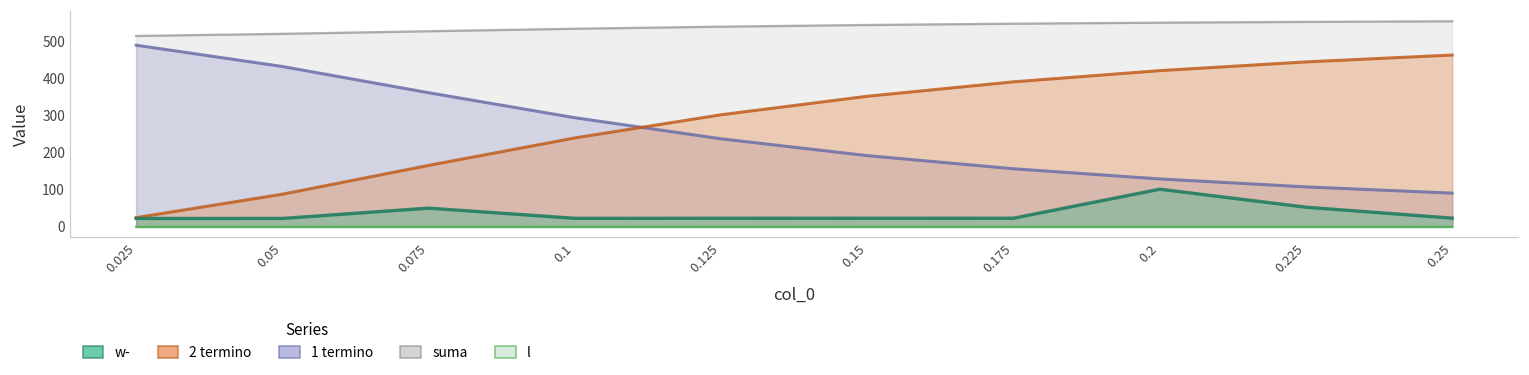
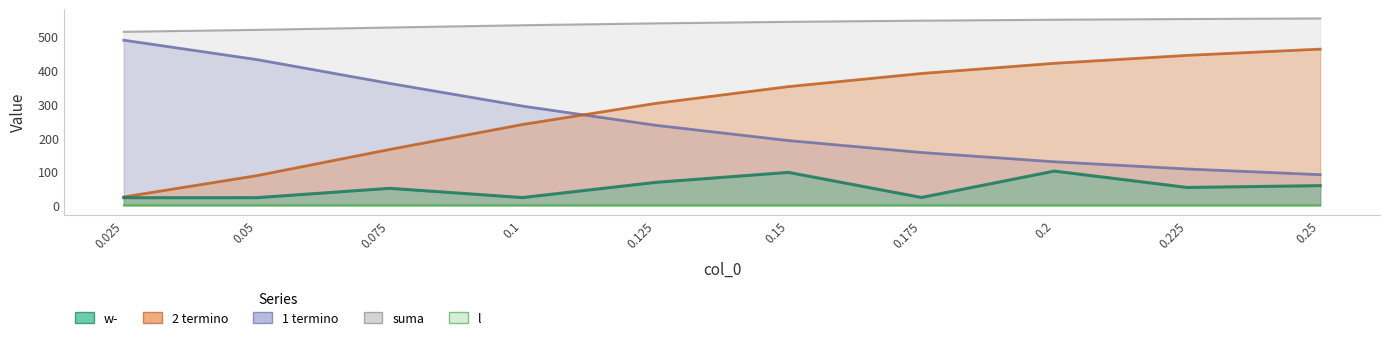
  {
    "2 termino": {
      "0.05": 90,
      "0.075": 170,
      "0.1": 240,
      "0.125": 300,
      "0.15": 350,
      "0.175": 390,
      "0.2": 420,
      "0.225": 440,
      "0.25": 460
    },
    "w-": {
      "0.05": 20,
      "0.075": 50,
      "0.1": 20,
-     "0.125": 20,
-     "0.15": 20,
+     "0.125": 70,
+     "0.15": 100,
      "0.175": 20,
      "0.2": 100,
      "0.225": 50,
-     "0.25": 20
+     "0.25": 60
    }
  }
